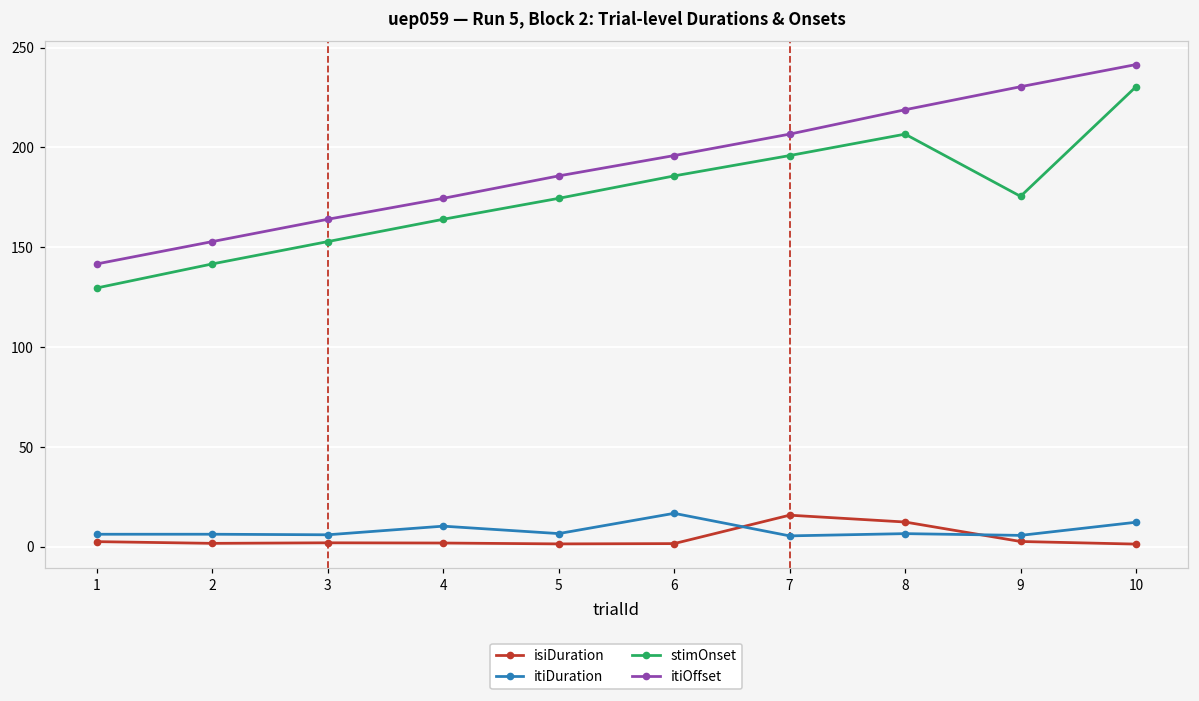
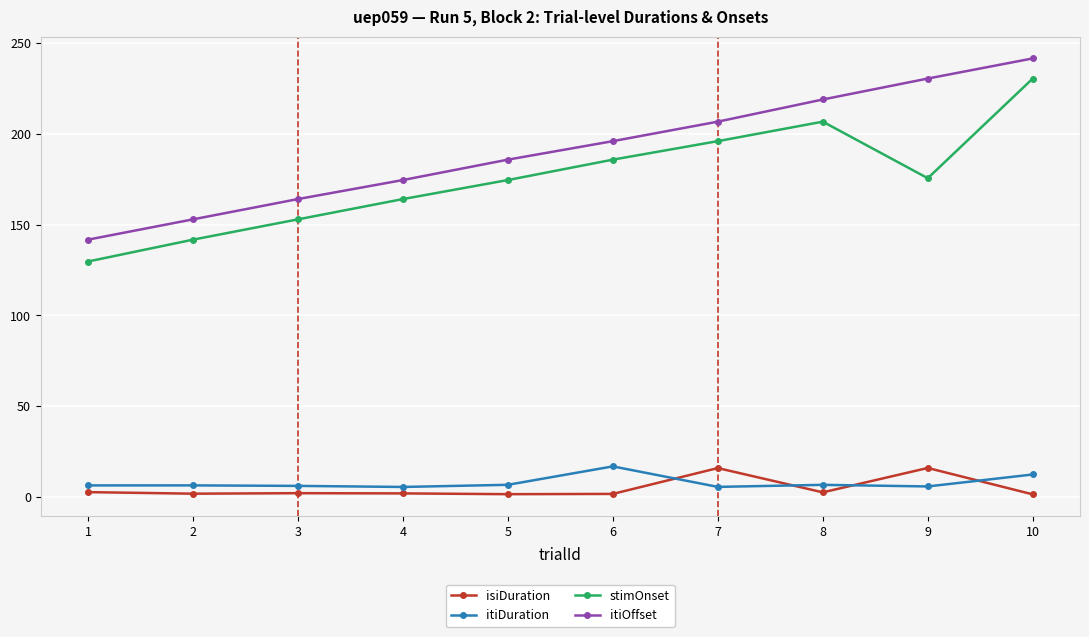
  {
    "isiDuration": {
      "1": 3,
      "2": 2,
      "3": 2,
      "4": 2,
      "5": 2,
      "6": 2,
      "7": 16,
-     "8": 12,
-     "9": 3,
+     "8": 3,
+     "9": 16,
      "10": 1
    },
    "itiDuration": {
      "1": 6,
      "2": 6,
      "3": 6,
-     "4": 10,
+     "4": 6,
      "5": 7,
      "6": 17,
      "7": 6,
      "8": 7,
      "9": 6,
      "10": 12
    },
    "stimOnset": {
      "1": 130,
      "2": 142,
      "3": 153,
      "4": 164,
      "5": 175,
      "6": 186,
      "7": 196,
      "8": 207,
      "9": 176,
      "10": 230
    },
    "itiOffset": {
      "1": 142,
      "2": 153,
      "3": 164,
      "4": 175,
      "5": 186,
      "6": 196,
      "7": 207,
      "8": 219,
      "9": 230,
      "10": 242
    }
  }
